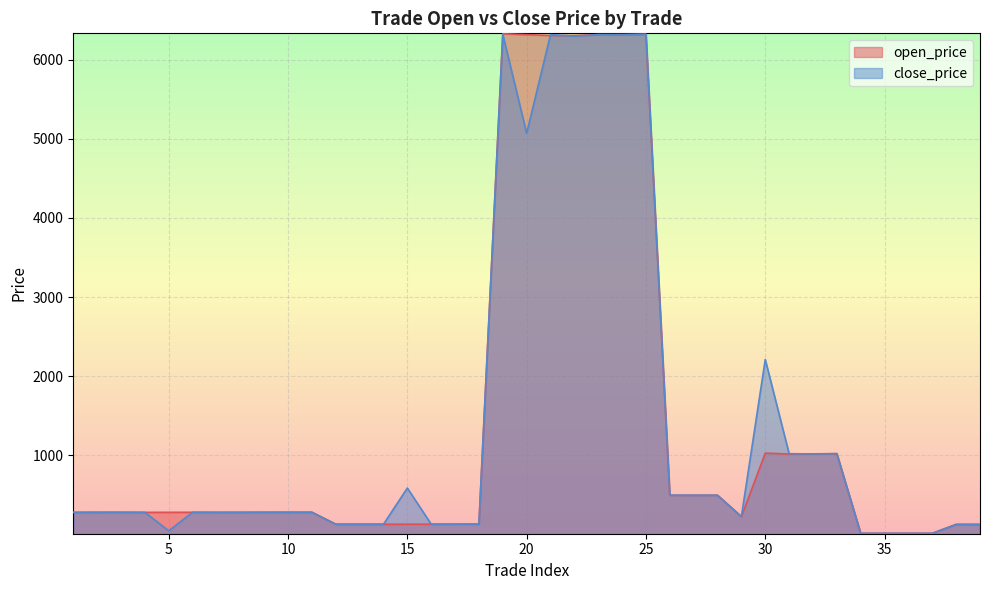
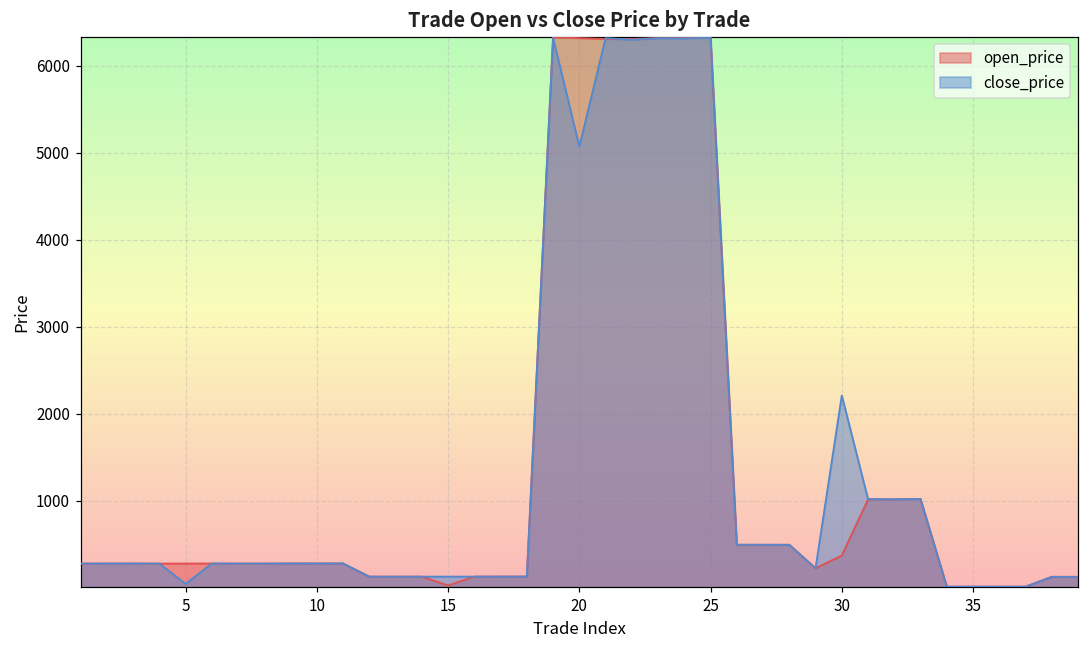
  {
    "open_price": {
      "5": 300,
-     "15": 100,
+     "15": 0,
      "20": 6300,
-     "30": 1000
+     "30": 400
    },
    "close_price": {
      "5": 0,
-     "15": 600,
+     "15": 100,
      "20": 5100,
      "30": 2200
    }
  }
